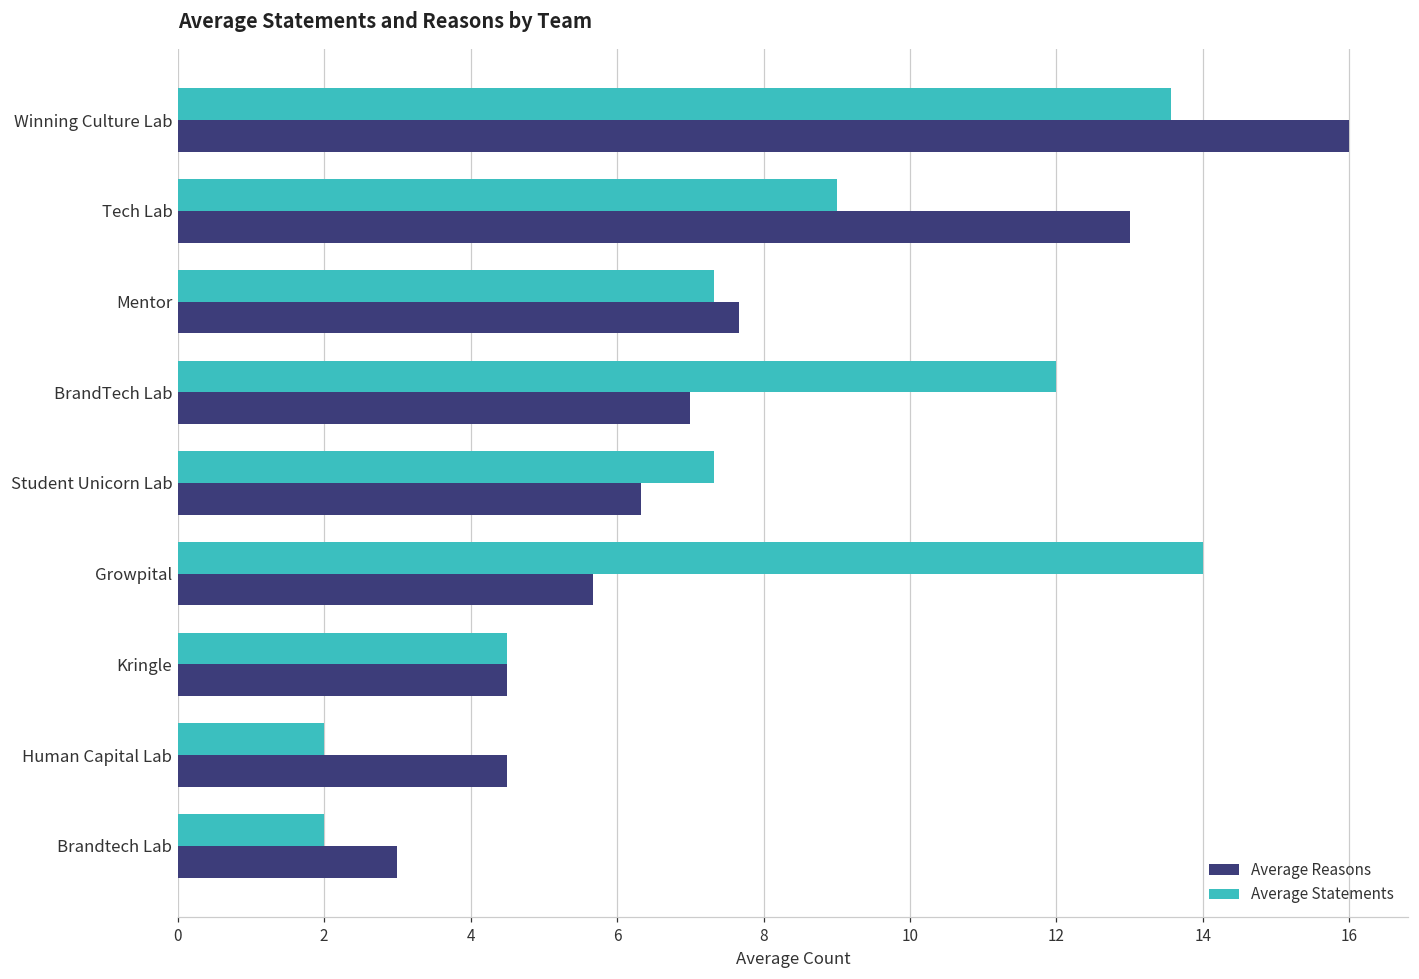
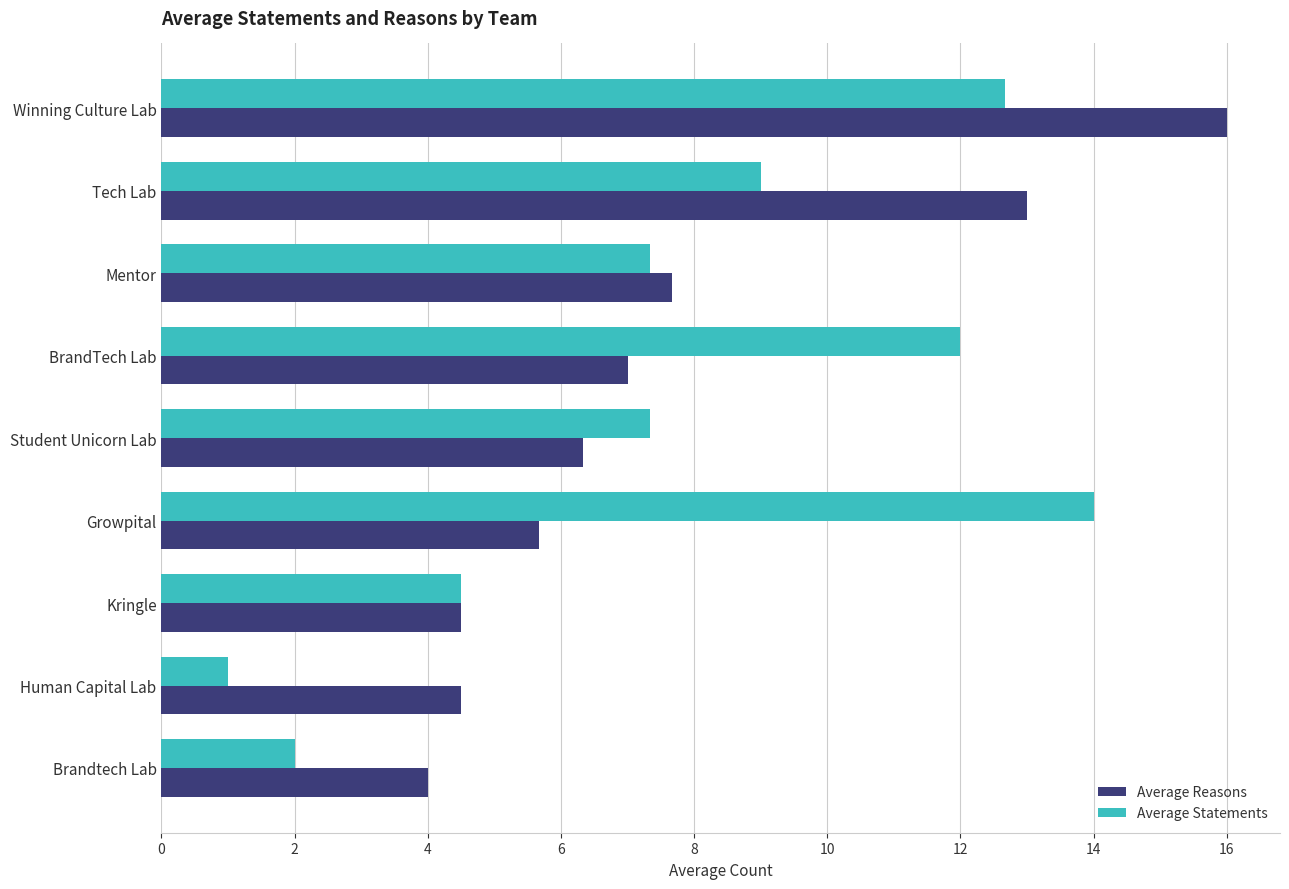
  {
    "Average Reasons": {
      "Winning Culture Lab": 16,
      "Tech Lab": 13,
      "Mentor": 7.7,
      "BrandTech Lab": 7,
      "Student Unicorn Lab": 6.3,
      "Growpital": 5.7,
      "Kringle": 4.5,
      "Human Capital Lab": 4.5,
-     "Brandtech Lab": 3
+     "Brandtech Lab": 4
    },
    "Average Statements": {
-     "Winning Culture Lab": 13.6,
+     "Winning Culture Lab": 12.7,
      "Tech Lab": 9.0,
      "Mentor": 7.3,
      "BrandTech Lab": 12.0,
      "Student Unicorn Lab": 7.3,
      "Growpital": 14.0,
      "Kringle": 4.5,
-     "Human Capital Lab": 2,
+     "Human Capital Lab": 1,
      "Brandtech Lab": 2.0
    }
  }
